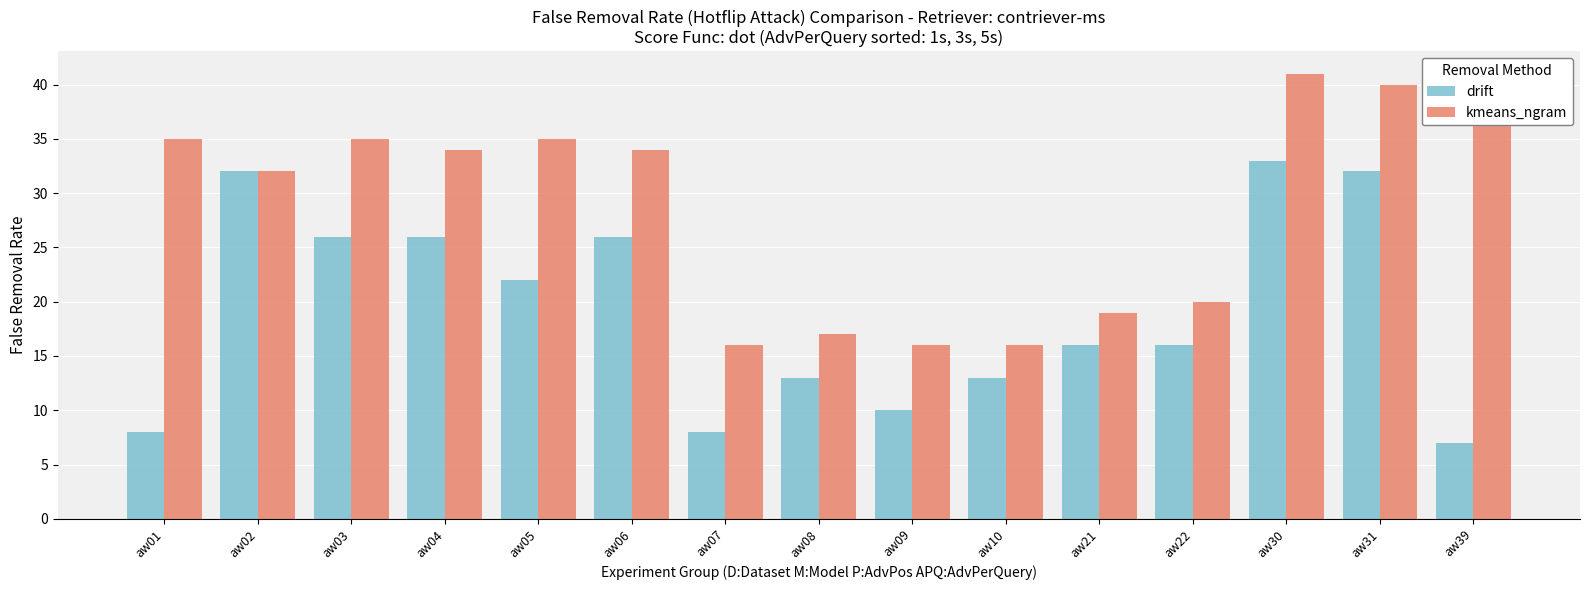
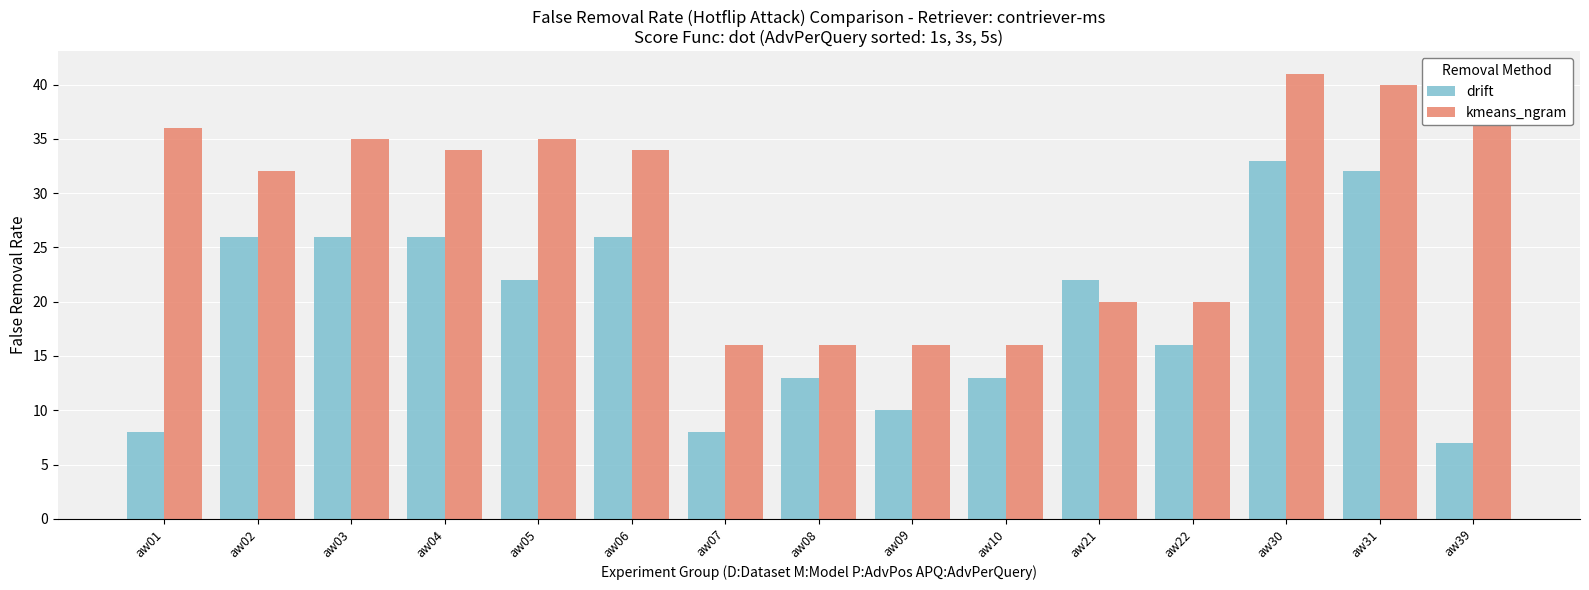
  {
    "drift": {
      "aw01": 8,
-     "aw02": 32,
+     "aw02": 26,
      "aw03": 26,
      "aw04": 26,
      "aw05": 22,
      "aw06": 26,
      "aw07": 8,
      "aw08": 13,
      "aw09": 10,
      "aw10": 13,
-     "aw21": 16,
+     "aw21": 22,
      "aw22": 16,
      "aw30": 33,
      "aw31": 32,
      "aw39": 7
    },
    "kmeans_ngram": {
-     "aw01": 35,
+     "aw01": 36,
      "aw02": 32,
      "aw03": 35,
      "aw04": 34,
      "aw05": 35,
      "aw06": 34,
      "aw07": 16,
-     "aw08": 17,
+     "aw08": 16,
      "aw09": 16,
      "aw10": 16,
-     "aw21": 19,
+     "aw21": 20,
      "aw22": 20,
      "aw30": 41,
      "aw31": 40
    }
  }
